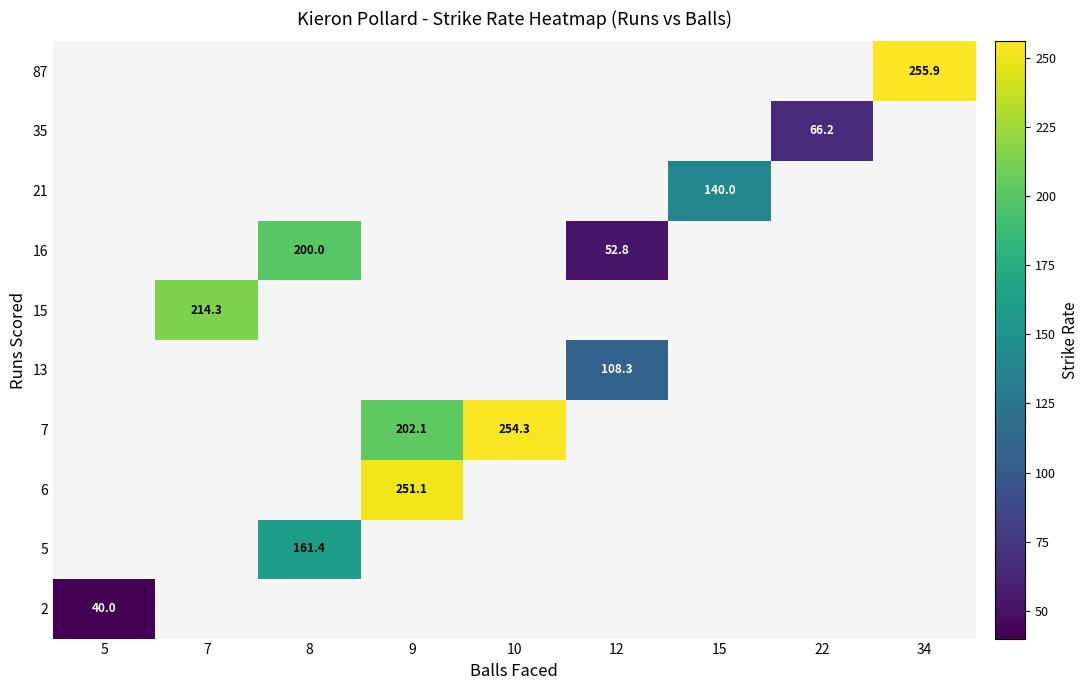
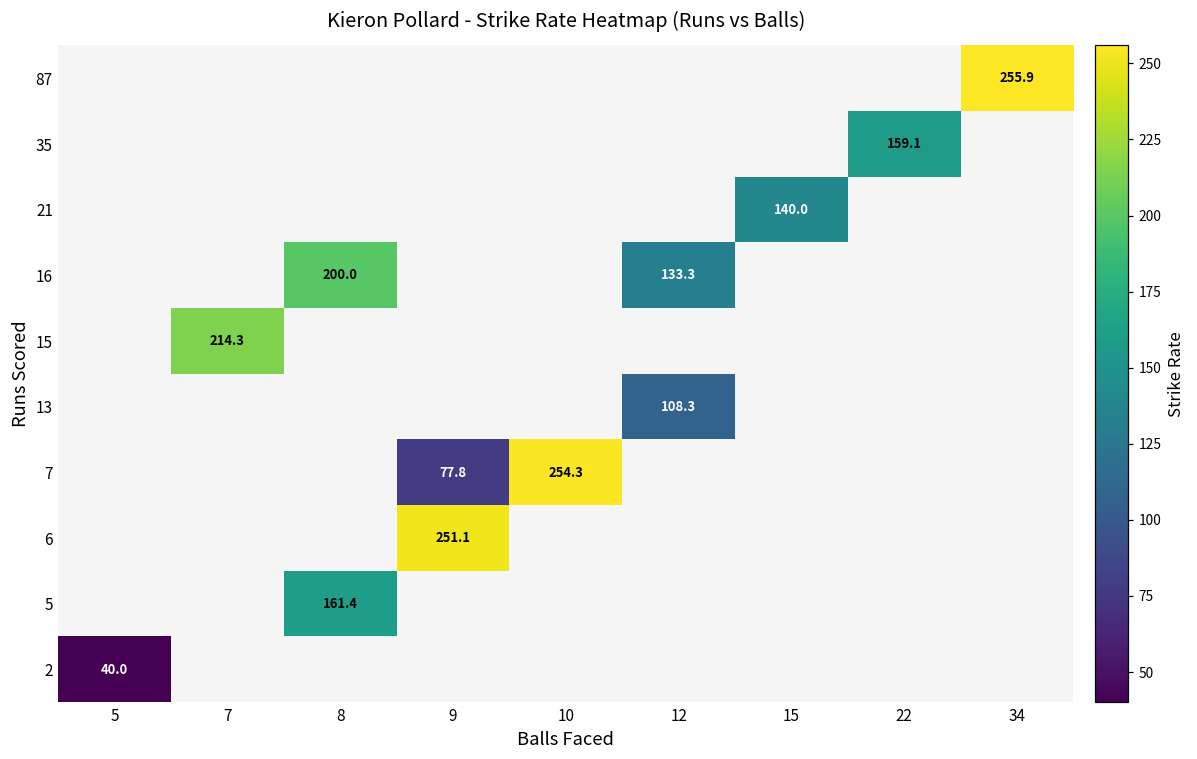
  {
    "87": {
      "34": 255.9
    },
    "35": {
-     "22": 66.2
+     "22": 159.1
    },
    "21": {
      "15": 140.0
    },
    "16": {
      "8": 200.0,
-     "12": 52.8
+     "12": 133.3
    },
    "15": {
      "7": 214.3
    },
    "13": {
      "12": 108.3
    },
    "7": {
-     "9": 202.1,
+     "9": 77.8,
      "10": 254.3
    },
    "6": {
      "9": 251.1
    },
    "5": {
      "8": 161.4
    },
    "2": {
      "5": 40.0
    }
  }
